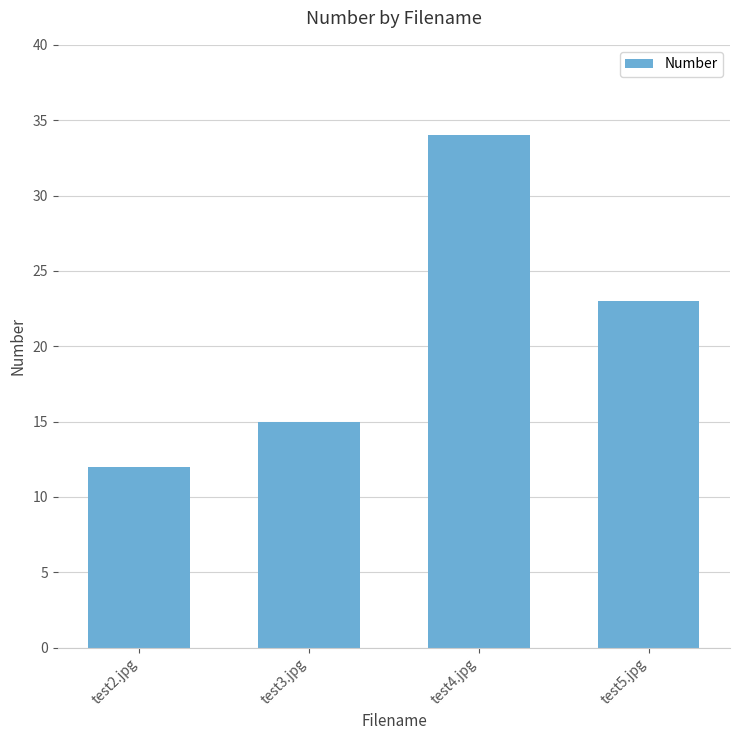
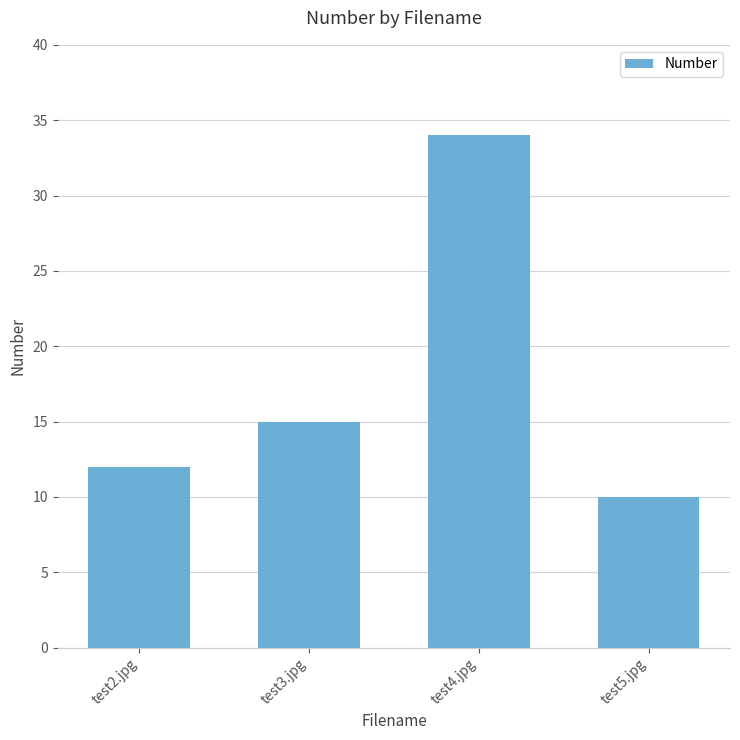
  {
    "test2.jpg": 12,
    "test3.jpg": 15,
    "test4.jpg": 34,
-   "test5.jpg": 23
+   "test5.jpg": 10
  }
